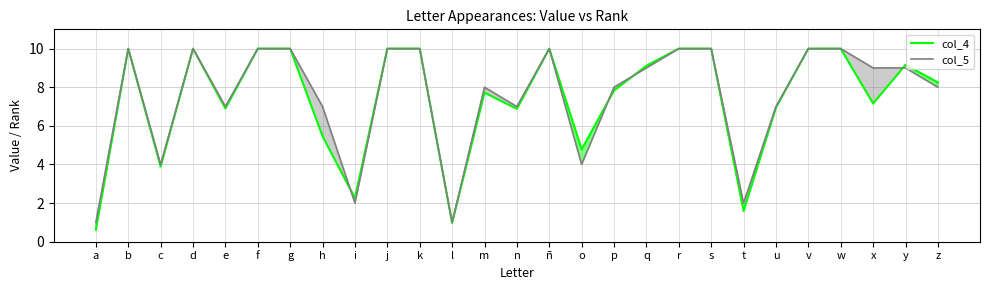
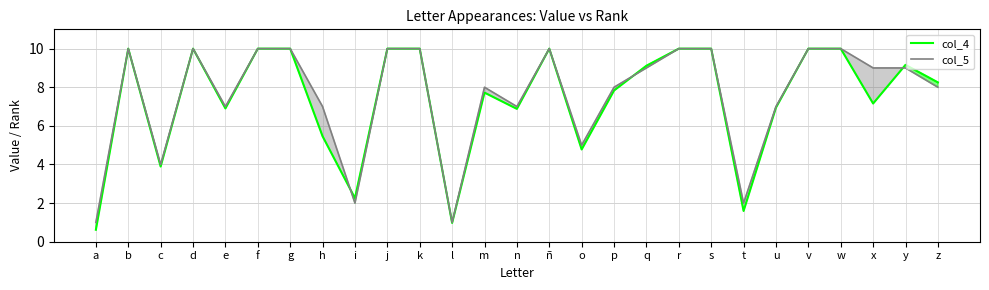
  {
    "col_4": {
      "a": 0.6,
      "h": 5.5,
      "i": 2.3,
      "m": 7.7,
      "o": 4.8,
      "p": 7.8,
      "t": 1.6,
      "x": 7.2,
      "y": 9.2,
      "z": 8.3
    },
    "col_5": {
      "a": 1,
      "h": 7,
      "i": 2,
      "m": 8,
-     "o": 4,
+     "o": 5,
      "p": 8,
      "t": 2,
      "x": 9,
      "y": 9,
      "z": 8
    }
  }
